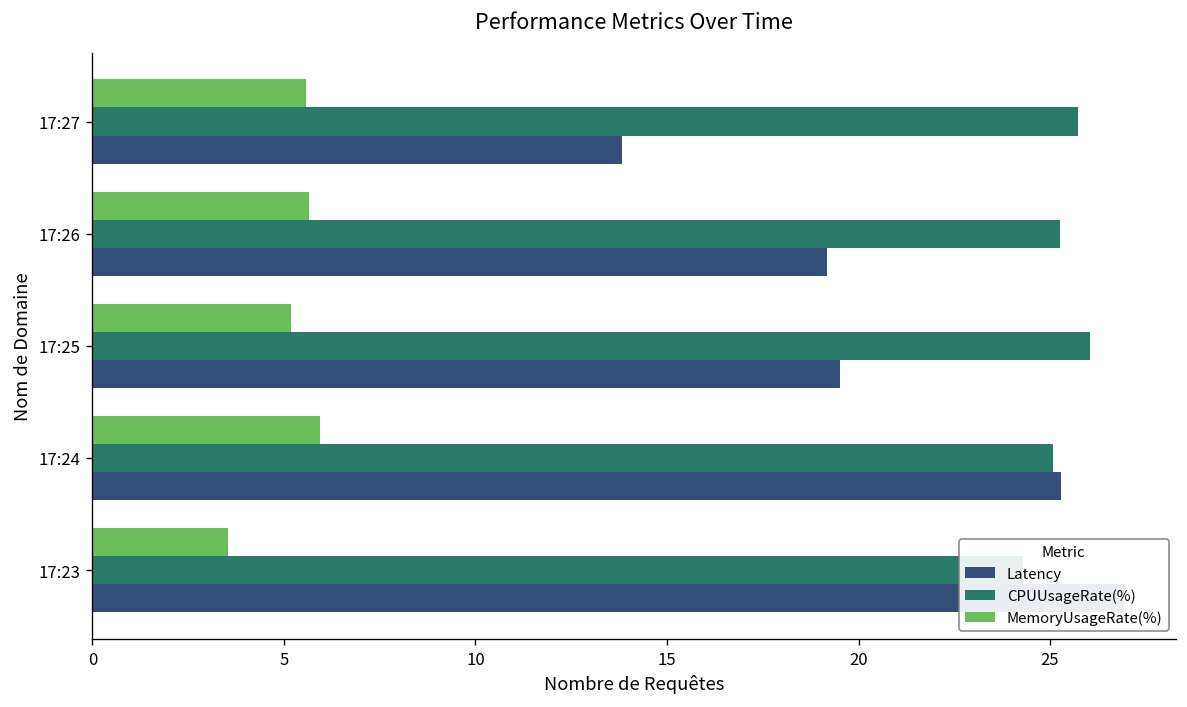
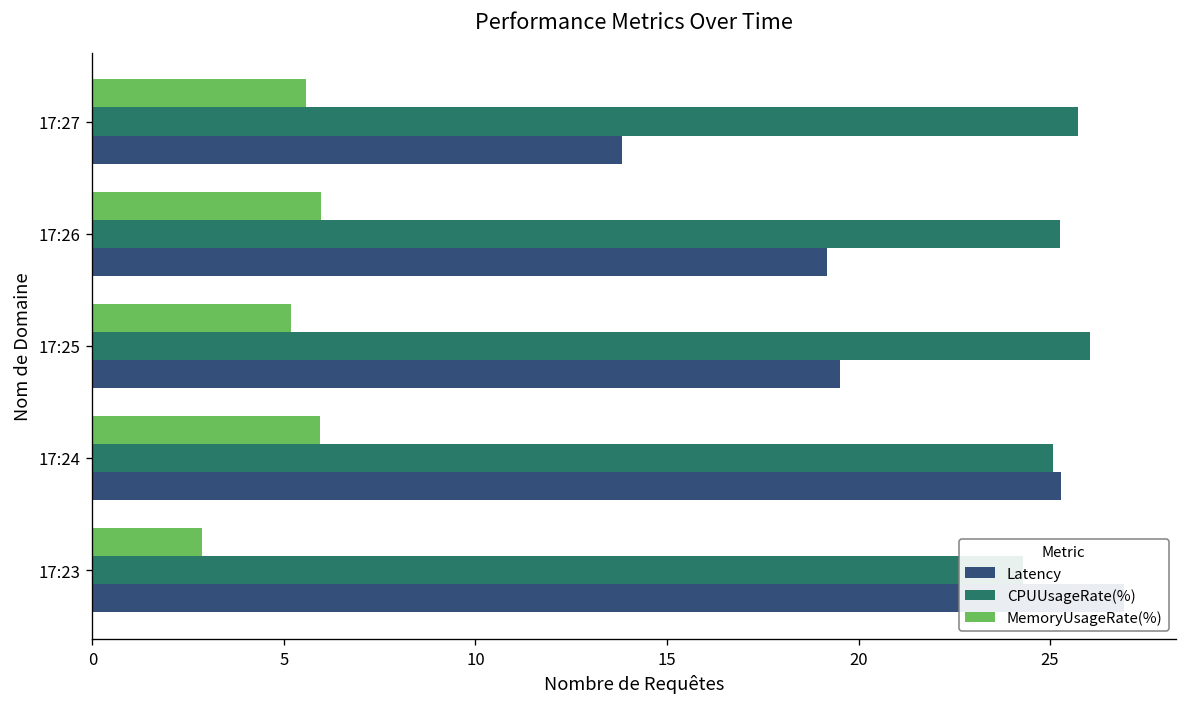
  {
    "MemoryUsageRate(%)": {
      "17:27": 5.6,
-     "17:26": 5.7,
+     "17:26": 6.0,
      "17:25": 5.2,
      "17:24": 5.9,
-     "17:23": 3.5
+     "17:23": 2.9
    }
  }
